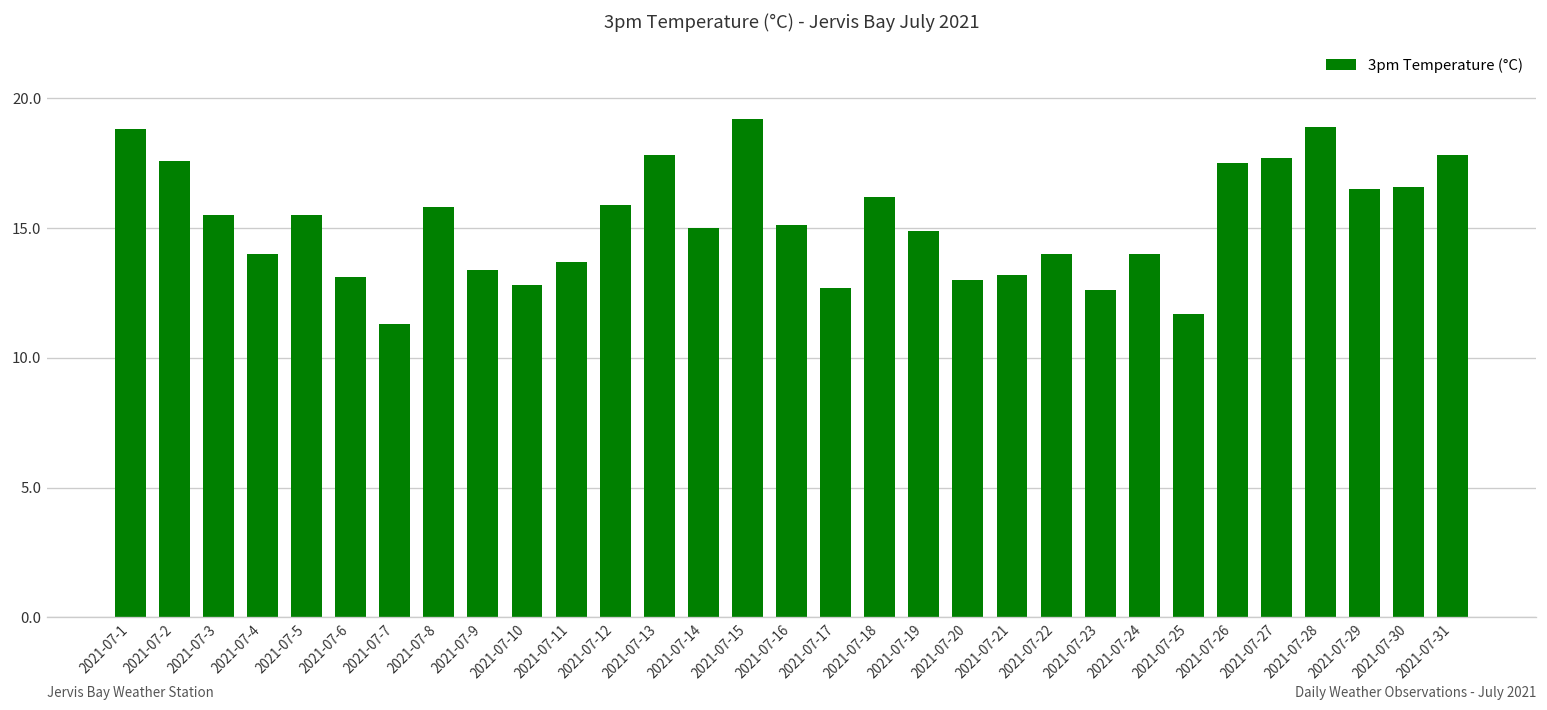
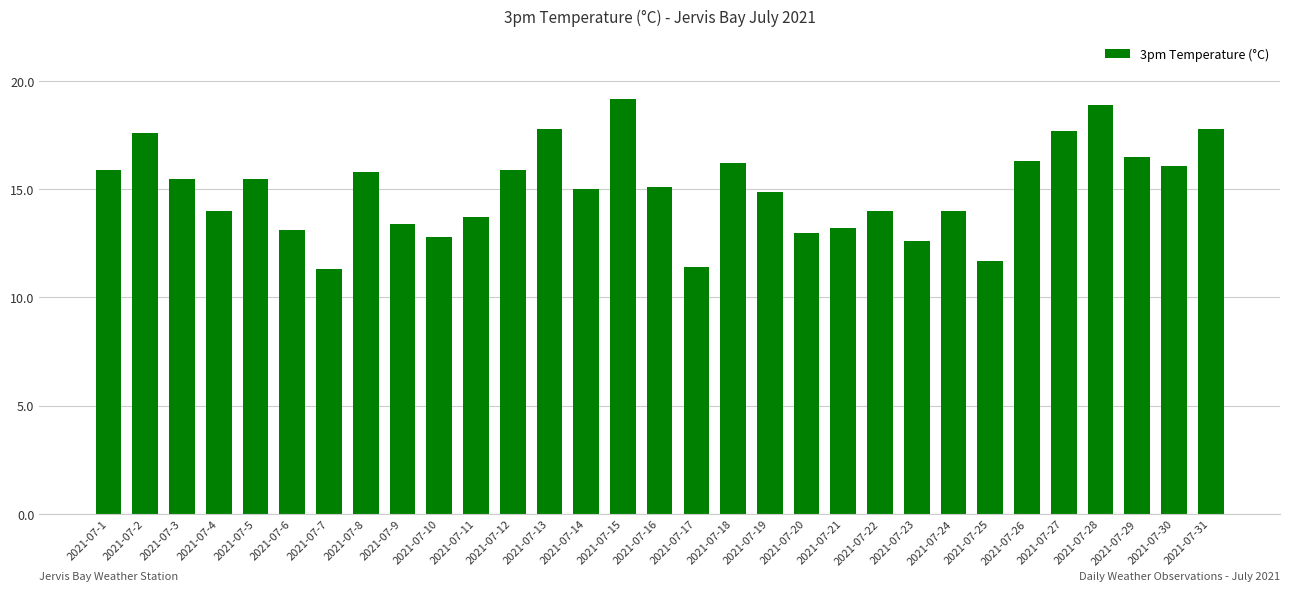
  {
-   "2021-07-1": 18.8,
+   "2021-07-1": 15.9,
    "2021-07-2": 17.6,
    "2021-07-3": 15.5,
    "2021-07-4": 14.0,
    "2021-07-5": 15.5,
    "2021-07-6": 13.1,
    "2021-07-7": 11.3,
    "2021-07-8": 15.8,
    "2021-07-9": 13.4,
    "2021-07-10": 12.8,
    "2021-07-11": 13.7,
    "2021-07-12": 15.9,
    "2021-07-13": 17.8,
    "2021-07-14": 15.0,
    "2021-07-15": 19.2,
    "2021-07-16": 15.1,
-   "2021-07-17": 12.7,
+   "2021-07-17": 11.4,
    "2021-07-18": 16.2,
    "2021-07-19": 14.9,
    "2021-07-20": 13.0,
    "2021-07-21": 13.2,
    "2021-07-22": 14.0,
    "2021-07-23": 12.6,
    "2021-07-24": 14.0,
    "2021-07-25": 11.7,
-   "2021-07-26": 17.5,
+   "2021-07-26": 16.3,
    "2021-07-27": 17.7,
    "2021-07-28": 18.9,
    "2021-07-29": 16.5,
-   "2021-07-30": 16.6,
+   "2021-07-30": 16.1,
    "2021-07-31": 17.8
  }
